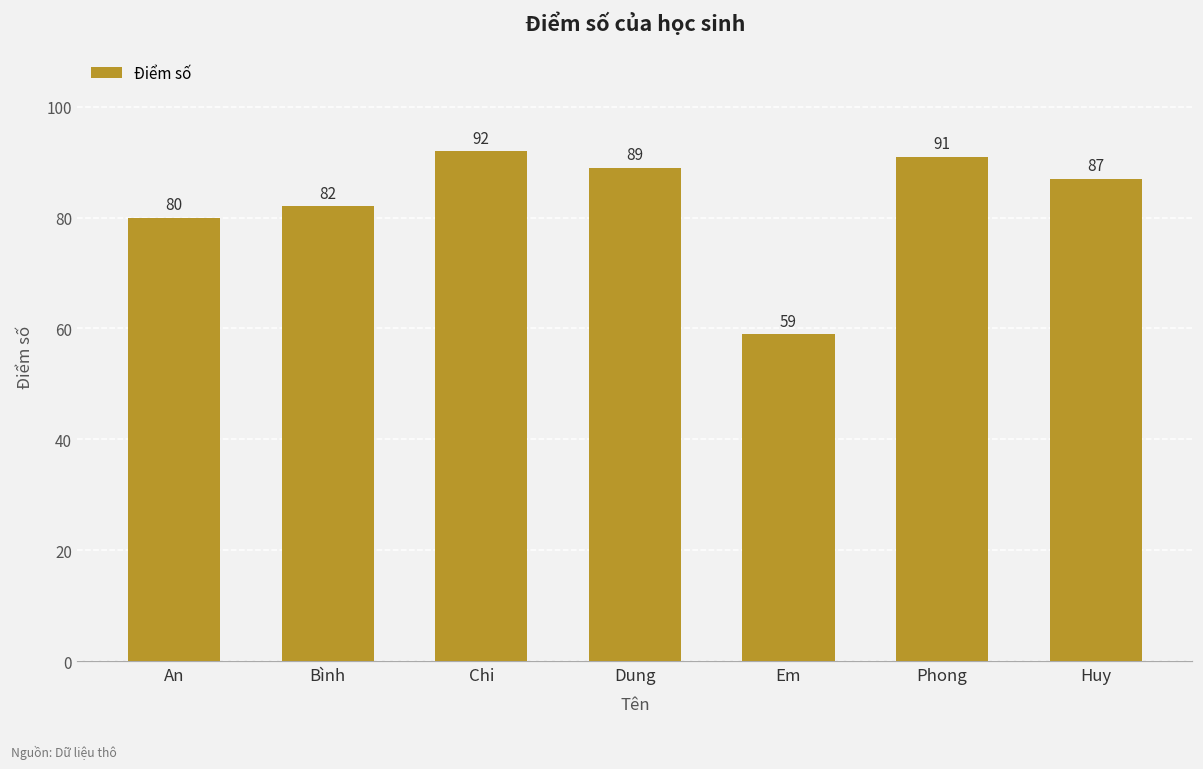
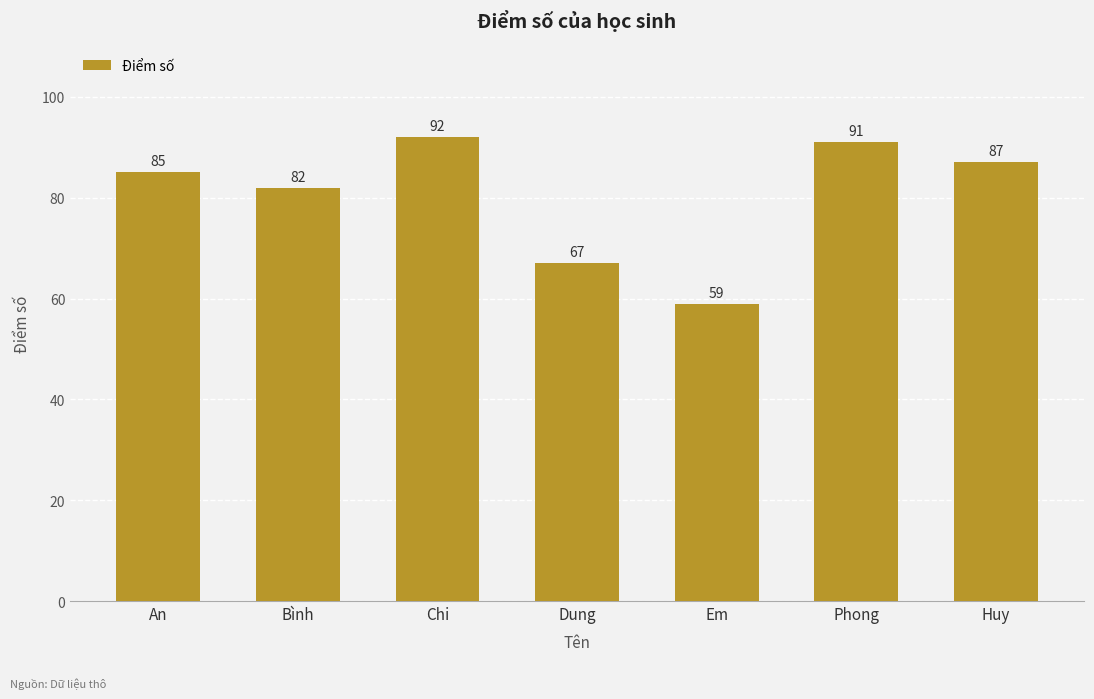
  {
-   "An": 80,
+   "An": 85,
    "Bình": 82,
    "Chi": 92,
-   "Dung": 89,
+   "Dung": 67,
    "Em": 59,
    "Phong": 91,
    "Huy": 87
  }
